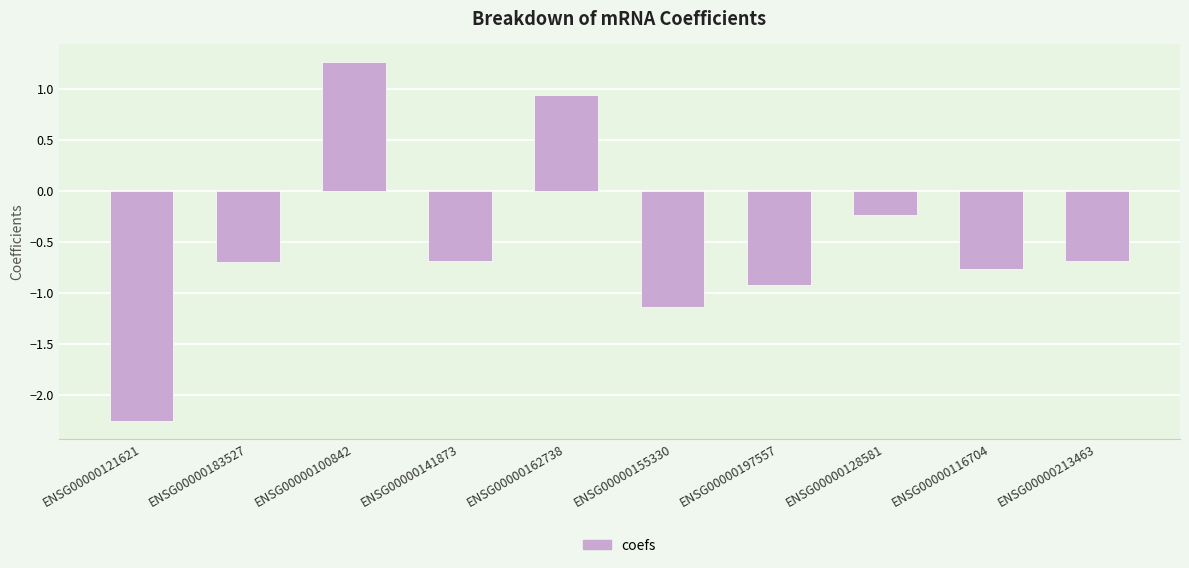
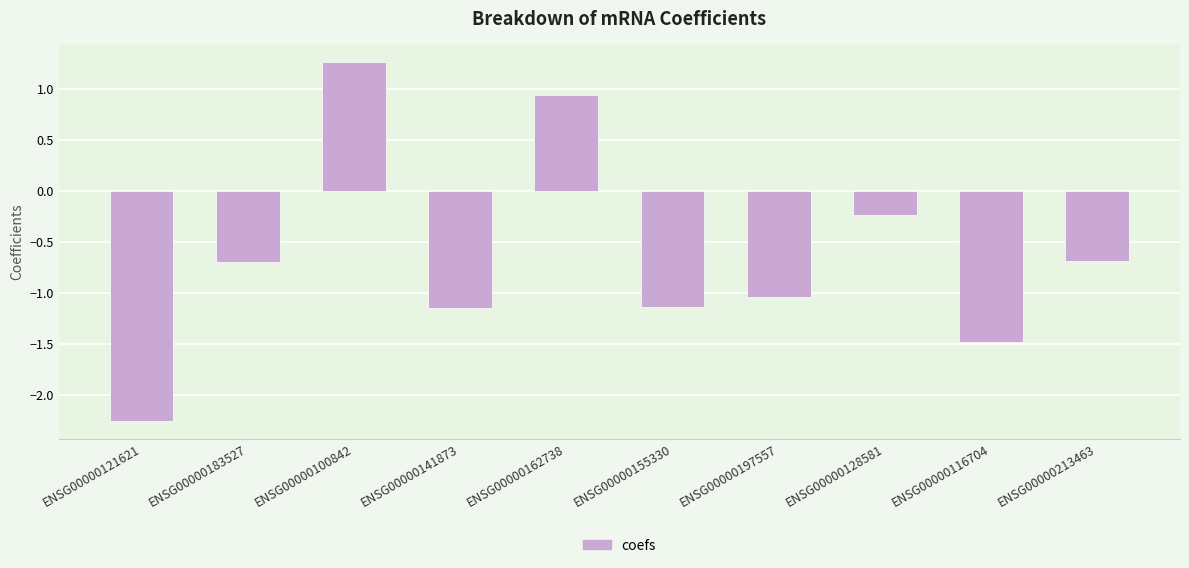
  {
    "ENSG00000121621": -2.25,
    "ENSG00000183527": -0.69,
    "ENSG00000100842": 1.26,
-   "ENSG00000141873": -0.69,
+   "ENSG00000141873": -1.15,
    "ENSG00000162738": 0.94,
    "ENSG00000155330": -1.14,
-   "ENSG00000197557": -0.93,
+   "ENSG00000197557": -1.04,
    "ENSG00000128581": -0.24,
-   "ENSG00000116704": -0.77,
+   "ENSG00000116704": -1.48,
    "ENSG00000213463": -0.68
  }
